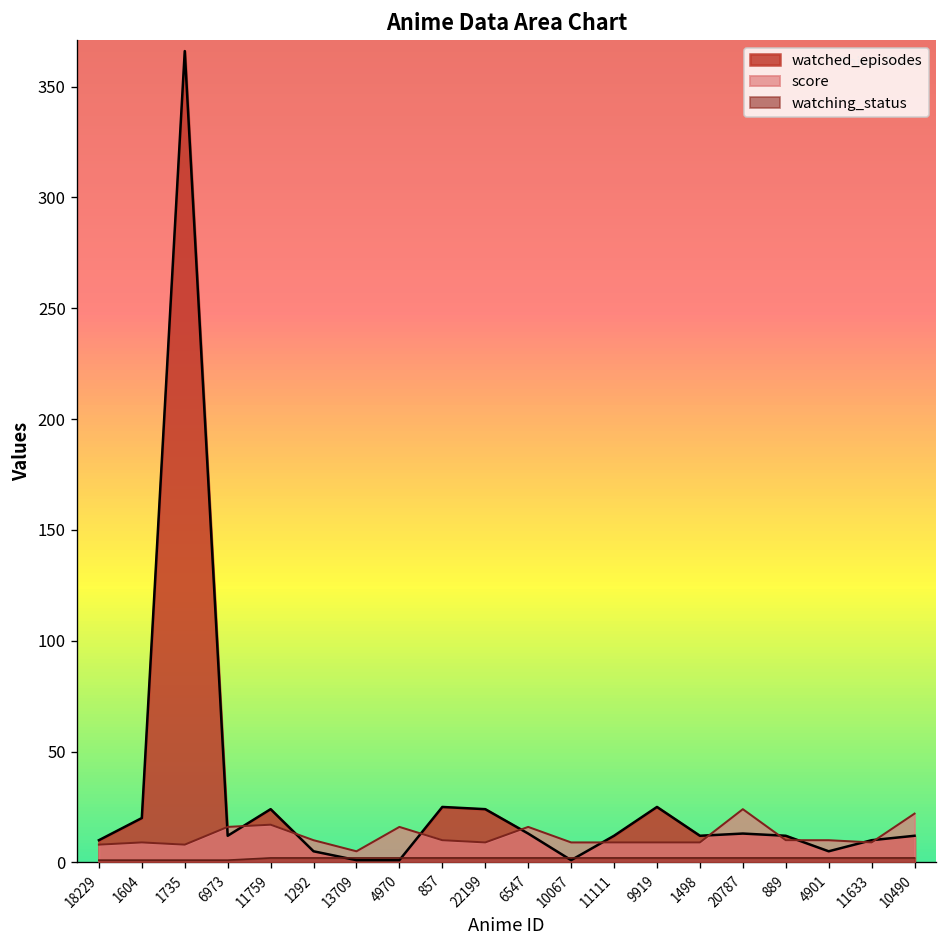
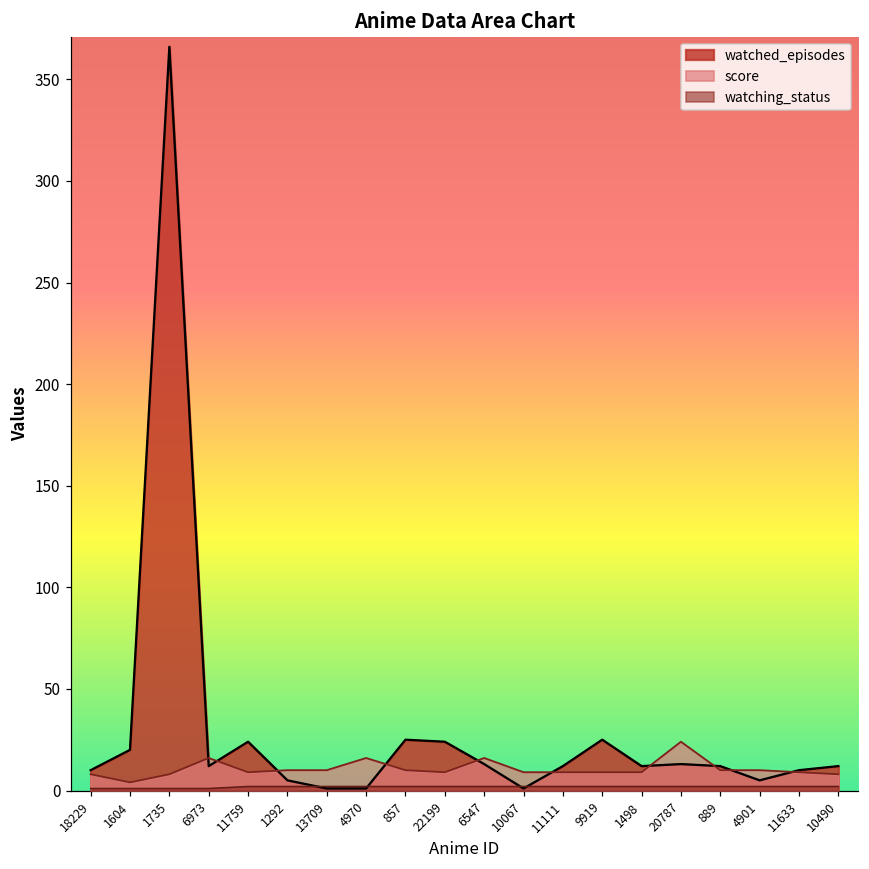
  {
    "score": {
      "18229": 8,
-     "1604": 9,
+     "1604": 4,
      "1735": 8,
      "6973": 16,
-     "11759": 17,
+     "11759": 9,
      "1292": 10,
-     "13709": 5,
+     "13709": 10,
      "4970": 16,
      "857": 10,
      "22199": 9,
      "6547": 16,
      "10067": 9,
      "11111": 9,
      "9919": 9,
      "1498": 9,
      "20787": 24,
      "889": 10,
      "4901": 10,
-     "10490": 22
+     "10490": 8
    }
  }
